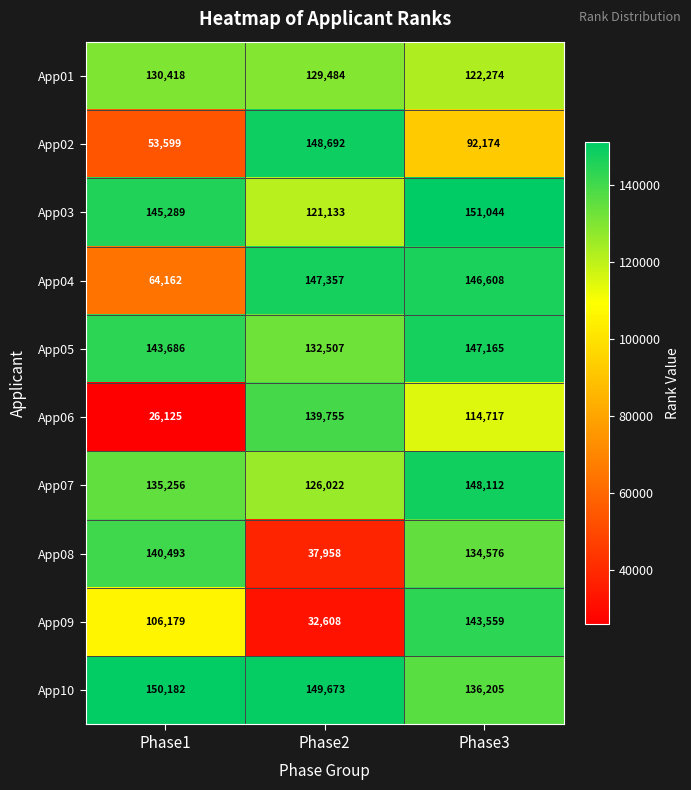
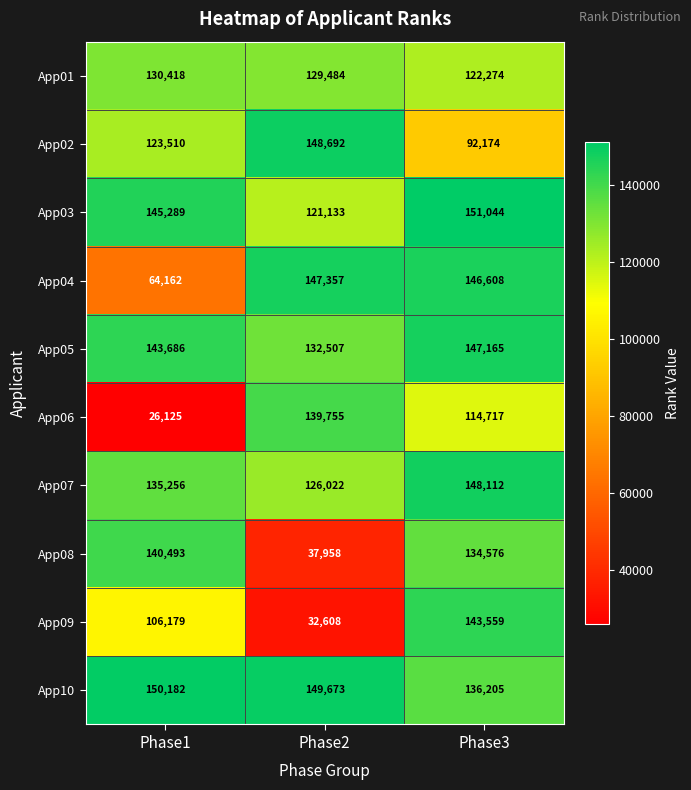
  {
    "App01": {
      "Phase1": "130,418",
      "Phase2": "129,484",
      "Phase3": "122,274"
    },
    "App02": {
-     "Phase1": "53,599",
+     "Phase1": "123,510",
      "Phase2": "148,692",
      "Phase3": "92,174"
    },
    "App03": {
      "Phase1": "145,289",
      "Phase2": "121,133",
      "Phase3": "151,044"
    },
    "App04": {
      "Phase1": "64,162",
      "Phase2": "147,357",
      "Phase3": "146,608"
    },
    "App05": {
      "Phase1": "143,686",
      "Phase2": "132,507",
      "Phase3": "147,165"
    },
    "App06": {
      "Phase1": "26,125",
      "Phase2": "139,755",
      "Phase3": "114,717"
    },
    "App07": {
      "Phase1": "135,256",
      "Phase2": "126,022",
      "Phase3": "148,112"
    },
    "App08": {
      "Phase1": "140,493",
      "Phase2": "37,958",
      "Phase3": "134,576"
    },
    "App09": {
      "Phase1": "106,179",
      "Phase2": "32,608",
      "Phase3": "143,559"
    },
    "App10": {
      "Phase1": "150,182",
      "Phase2": "149,673",
      "Phase3": "136,205"
    }
  }
